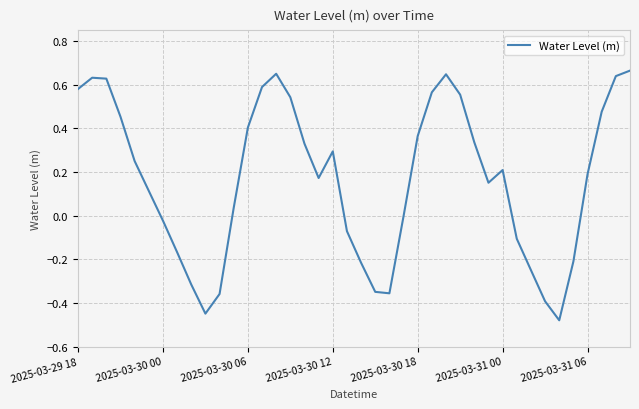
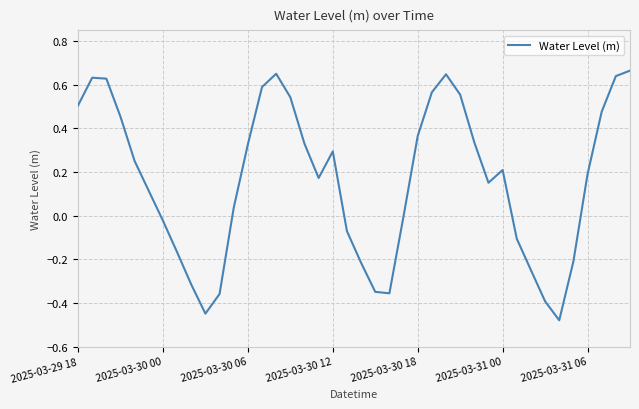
  {
-   "2025-03-29 18": 0.58,
+   "2025-03-29 18": 0.50,
    "2025-03-30 00": -0.02,
-   "2025-03-30 06": 0.40,
+   "2025-03-30 06": 0.33,
    "2025-03-30 12": 0.29,
    "2025-03-30 18": 0.36,
    "2025-03-31 00": 0.21,
    "2025-03-31 06": 0.19
  }
